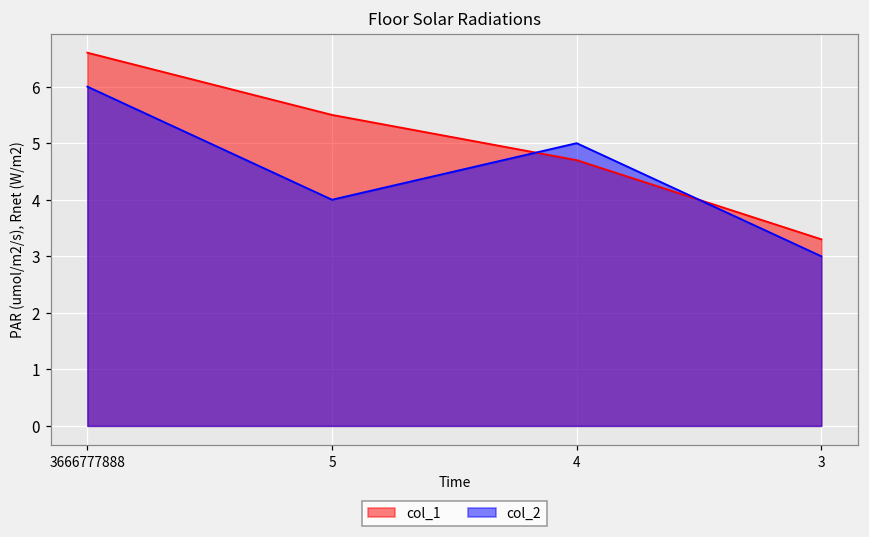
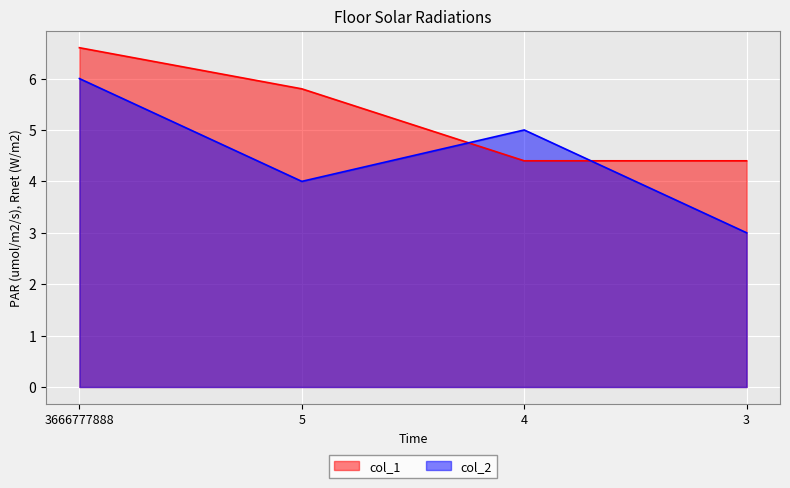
  {
    "col_1": {
      "3666777888": 6.6,
-     "5": 5.5,
-     "4": 4.7,
-     "3": 3.3
+     "5": 5.8,
+     "4": 4.4,
+     "3": 4.4
    },
    "col_2": {
      "3666777888": 6.0,
      "5": 4.0,
      "4": 5.0,
      "3": 3.0
    }
  }
